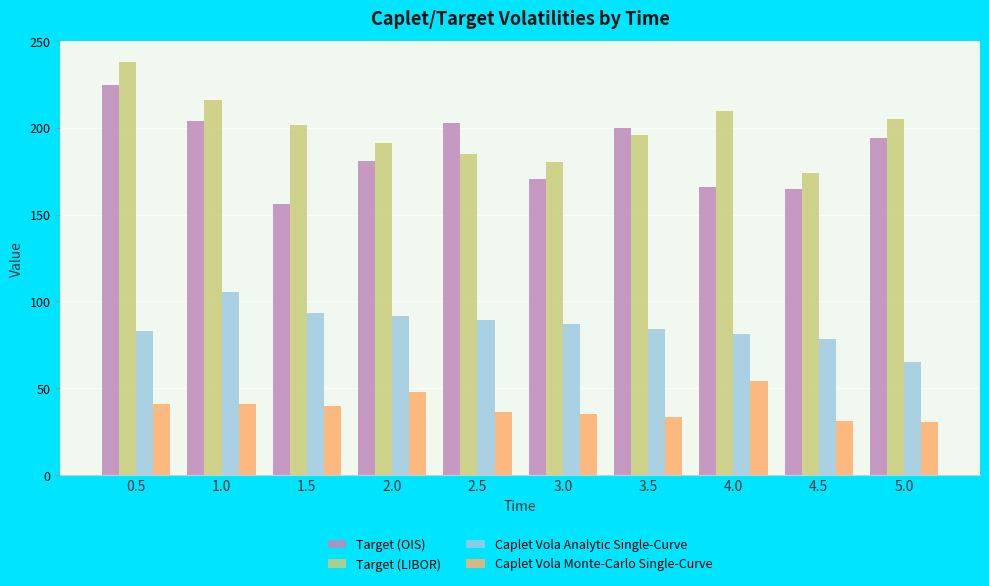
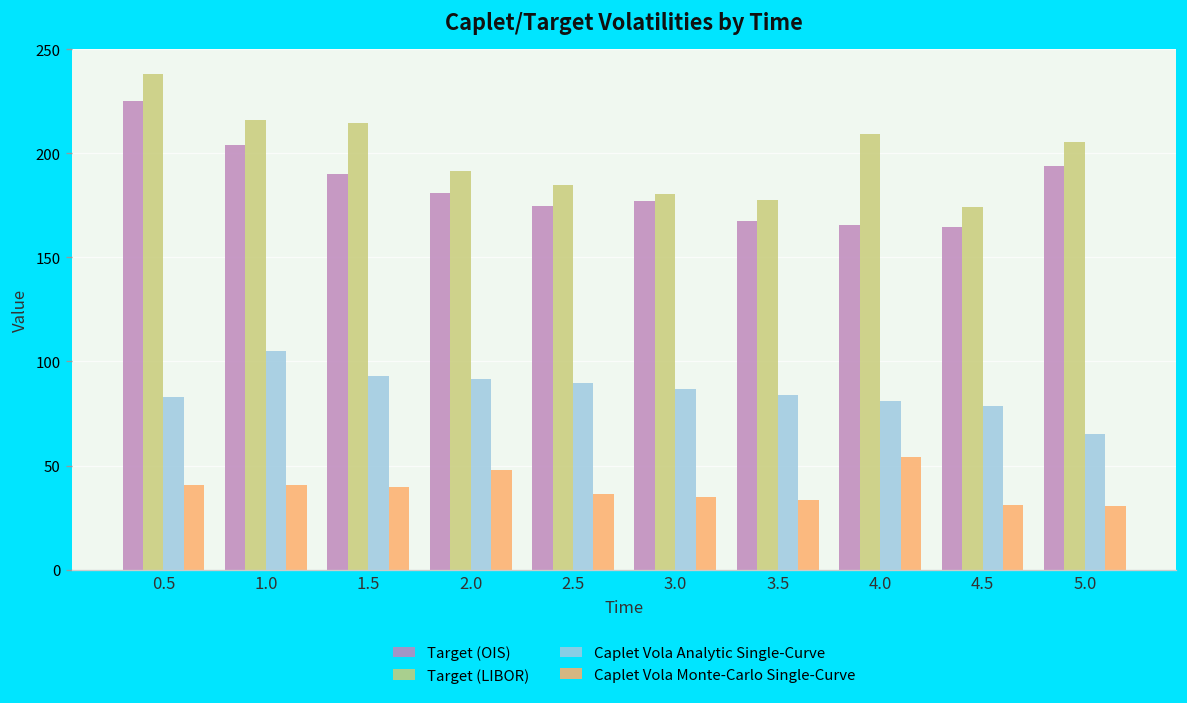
  {
    "Target (OIS)": {
      "0.5": 225,
      "1.0": 204,
-     "1.5": 156,
+     "1.5": 190,
      "2.0": 181,
-     "2.5": 203,
-     "3.0": 170,
-     "3.5": 200,
+     "2.5": 175,
+     "3.0": 177,
+     "3.5": 168,
      "4.0": 166,
      "4.5": 164,
      "5.0": 194
    },
    "Target (LIBOR)": {
      "0.5": 238,
      "1.0": 216,
-     "1.5": 201,
+     "1.5": 214,
      "2.0": 192,
      "2.5": 185,
      "3.0": 180,
-     "3.5": 196,
+     "3.5": 177,
      "4.0": 209,
      "4.5": 174,
      "5.0": 205
    },
    "Caplet Vola Analytic Single-Curve": {
      "0.5": 83,
      "1.0": 105,
      "1.5": 93,
      "2.0": 92,
      "2.5": 90,
      "3.0": 87,
      "3.5": 84,
      "4.0": 81,
      "4.5": 78,
      "5.0": 65
    },
    "Caplet Vola Monte-Carlo Single-Curve": {
      "0.5": 41,
      "1.0": 41,
      "1.5": 40,
      "2.0": 48,
      "2.5": 36,
      "3.0": 35,
      "3.5": 34,
      "4.0": 54,
      "4.5": 31,
      "5.0": 30
    }
  }
